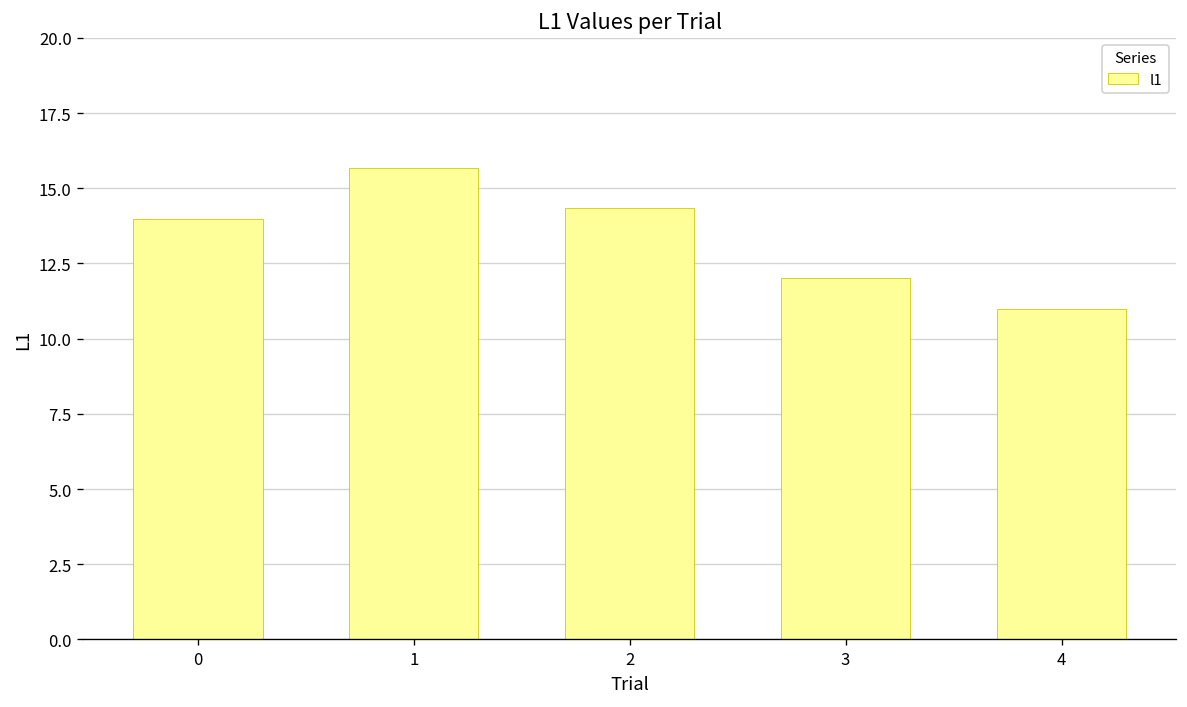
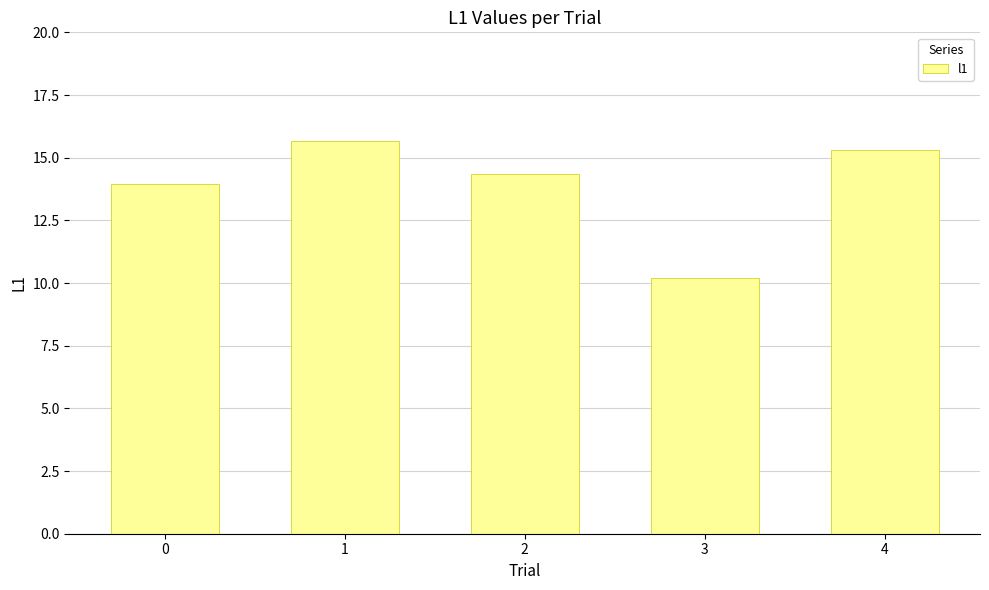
  {
    "0": 14.0,
    "1": 15.7,
    "2": 14.3,
-   "3": 12.0,
-   "4": 11.0
+   "3": 10.2,
+   "4": 15.3
  }
